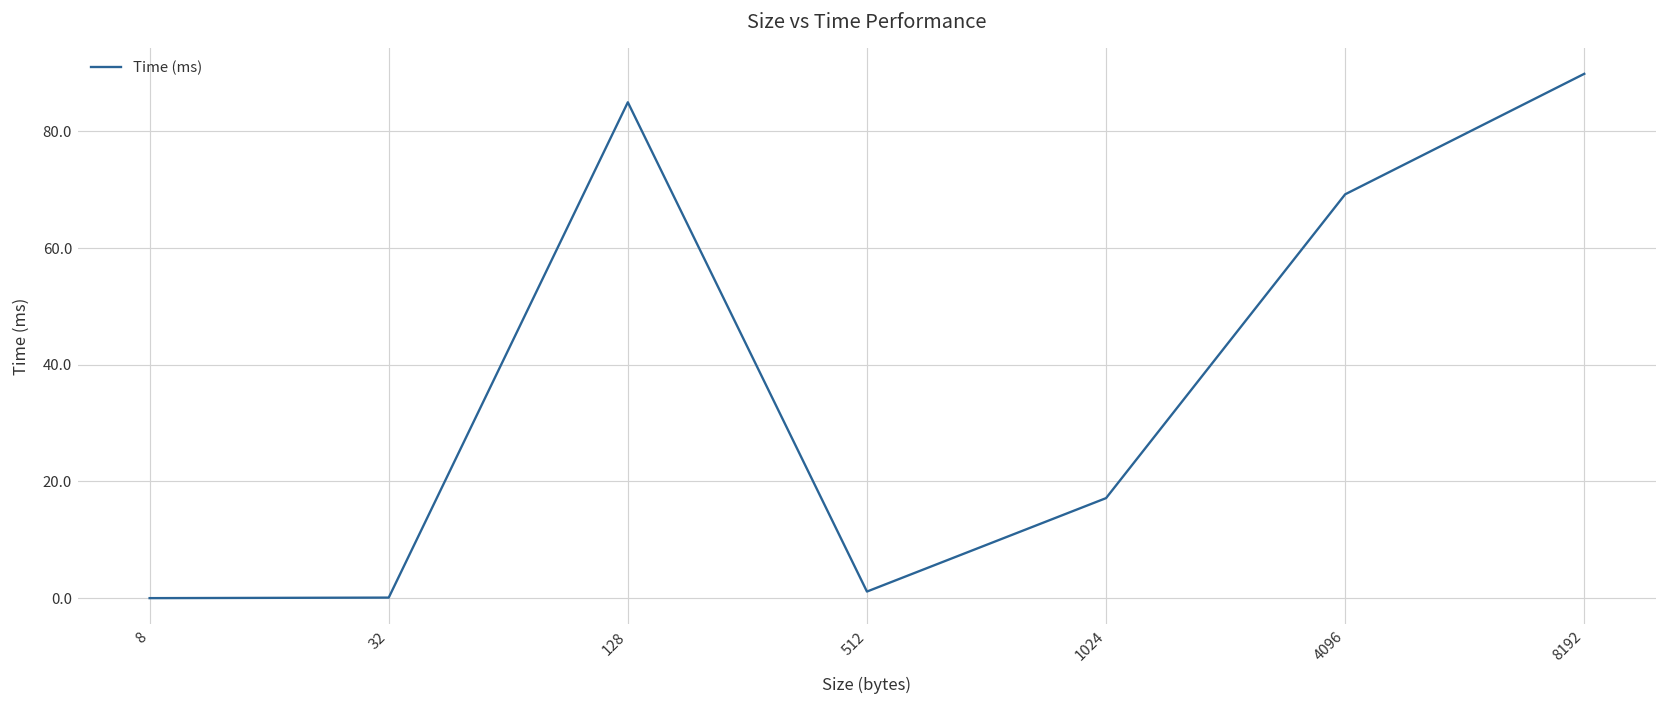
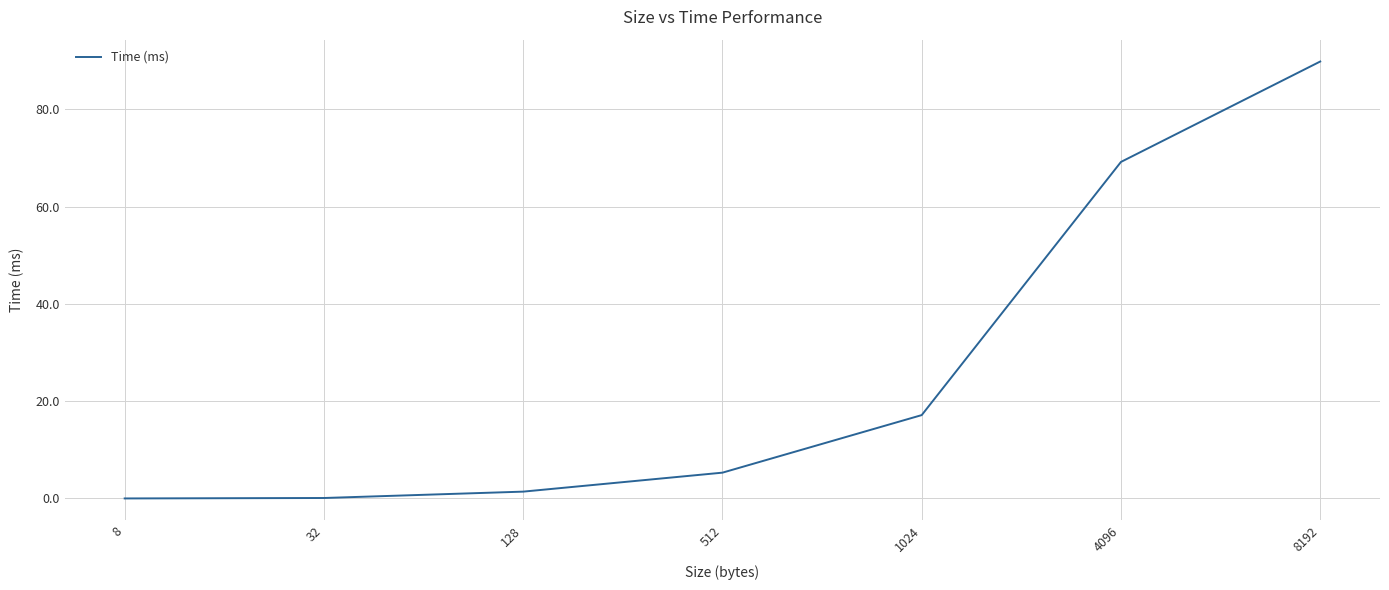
  {
    "8": 0,
    "32": 0,
-   "128": 85,
-   "512": 1,
+   "128": 1,
+   "512": 5,
    "1024": 17,
    "4096": 69,
    "8192": 90
  }
